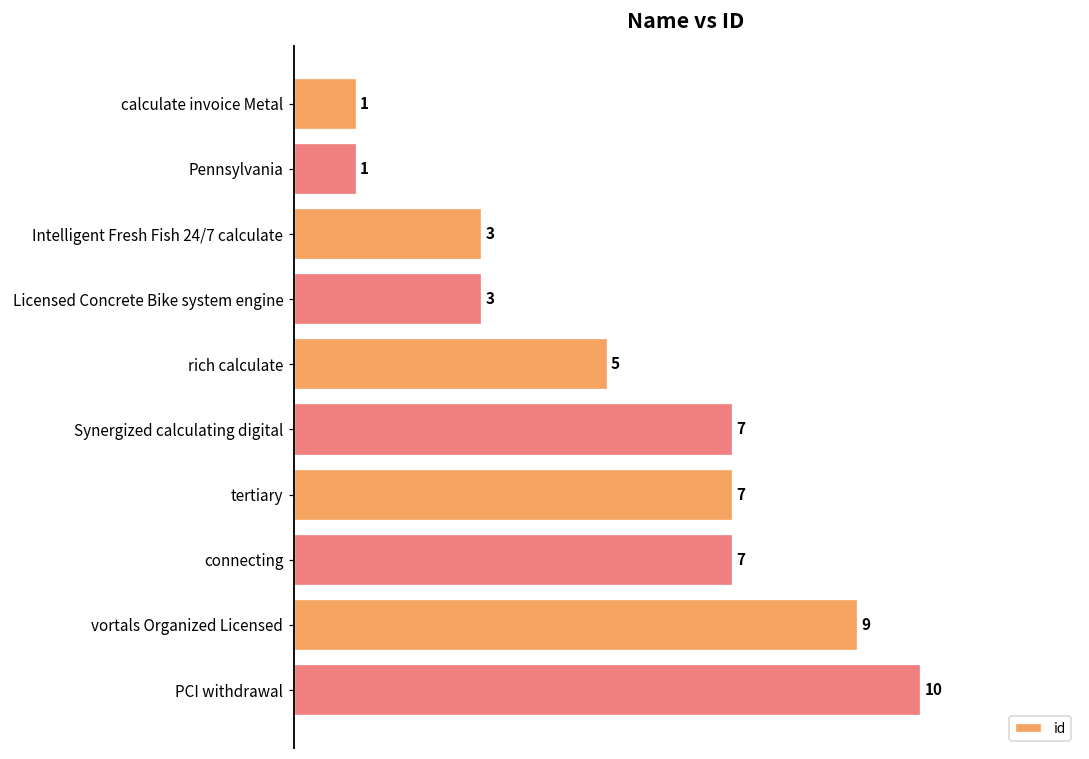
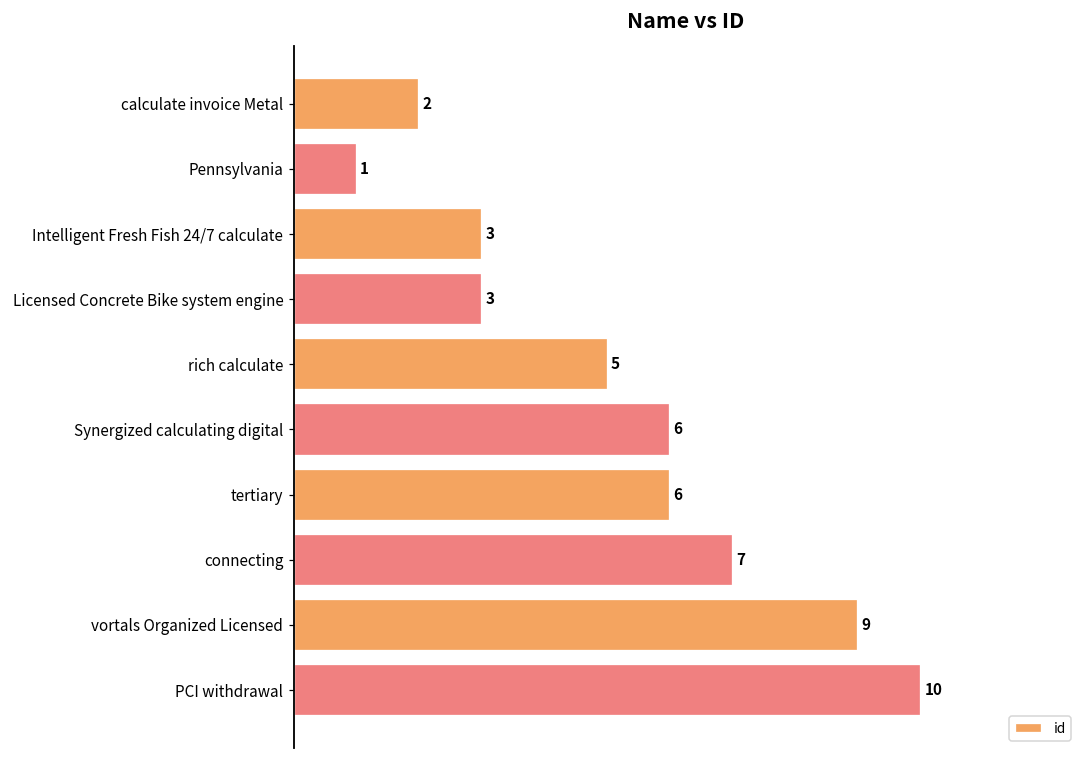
  {
-   "calculate invoice Metal": 1,
+   "calculate invoice Metal": 2,
    "Pennsylvania": 1,
    "Intelligent Fresh Fish 24/7 calculate": 3,
    "Licensed Concrete Bike system engine": 3,
    "rich calculate": 5,
-   "Synergized calculating digital": 7,
-   "tertiary": 7,
+   "Synergized calculating digital": 6,
+   "tertiary": 6,
    "connecting": 7,
    "vortals Organized Licensed": 9,
    "PCI withdrawal": 10
  }
